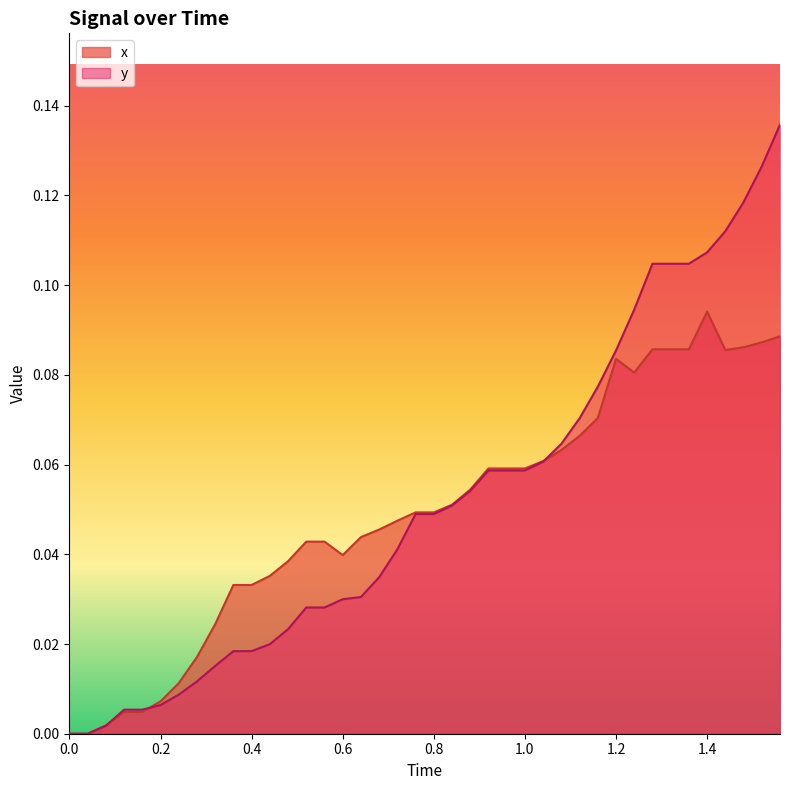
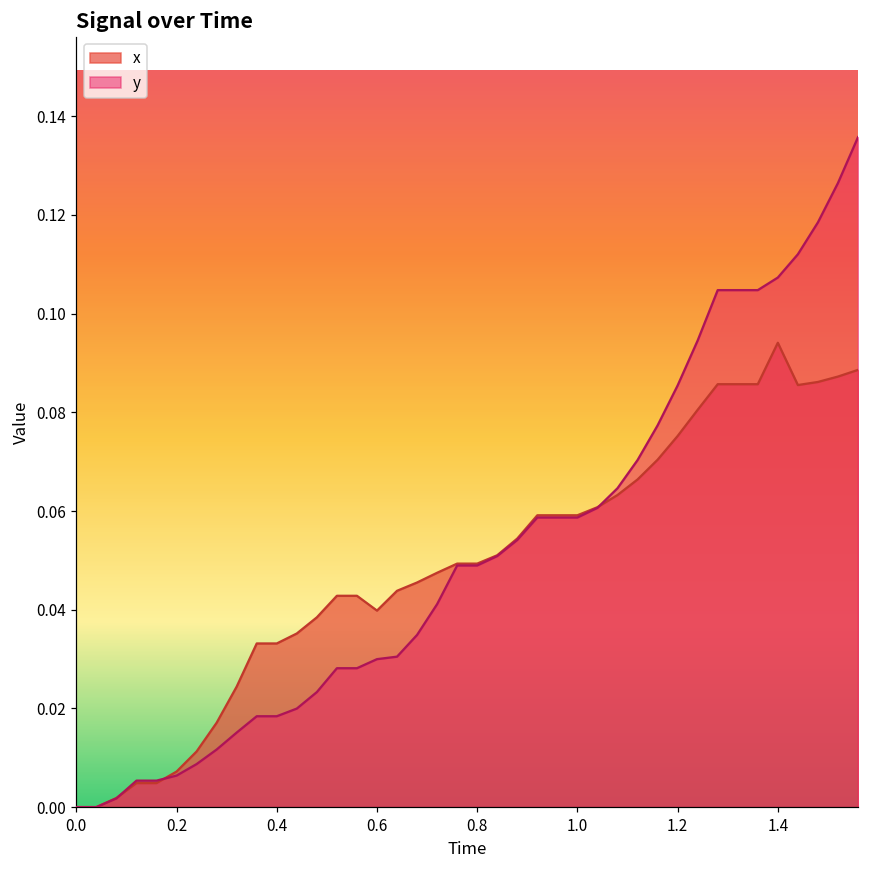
  {
    "x": {
      "0.2": 0.007,
      "0.4": 0.033,
      "0.6": 0.040,
-     "1.2": 0.084,
+     "1.2": 0.075,
      "1.4": 0.094
    },
    "y": {
      "0.2": 0.006,
      "0.4": 0.018,
      "0.6": 0.030,
      "1.2": 0.085,
      "1.4": 0.107
    }
  }
